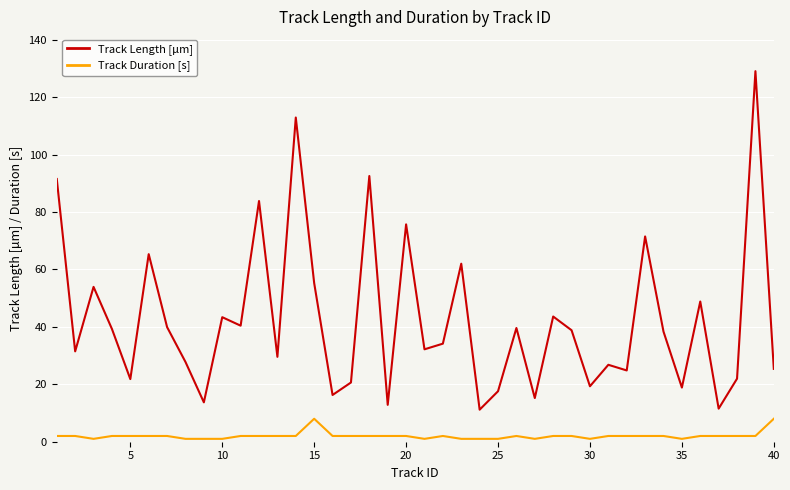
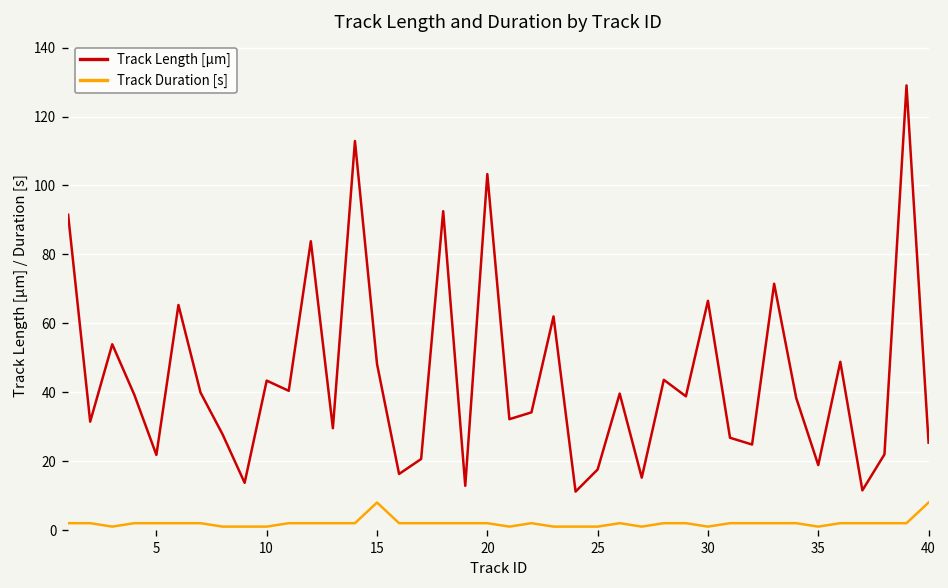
  {
    "Track Length [µm]": {
      "5": 22,
      "10": 43,
-     "15": 55,
-     "20": 76,
+     "15": 48,
+     "20": 103,
      "25": 18,
-     "30": 19,
+     "30": 67,
      "35": 19,
      "40": 25
    },
    "Track Duration [s]": {
      "5": 2,
      "10": 1,
      "15": 8,
      "20": 2,
      "25": 1,
      "30": 1,
      "35": 1,
      "40": 8
    }
  }
